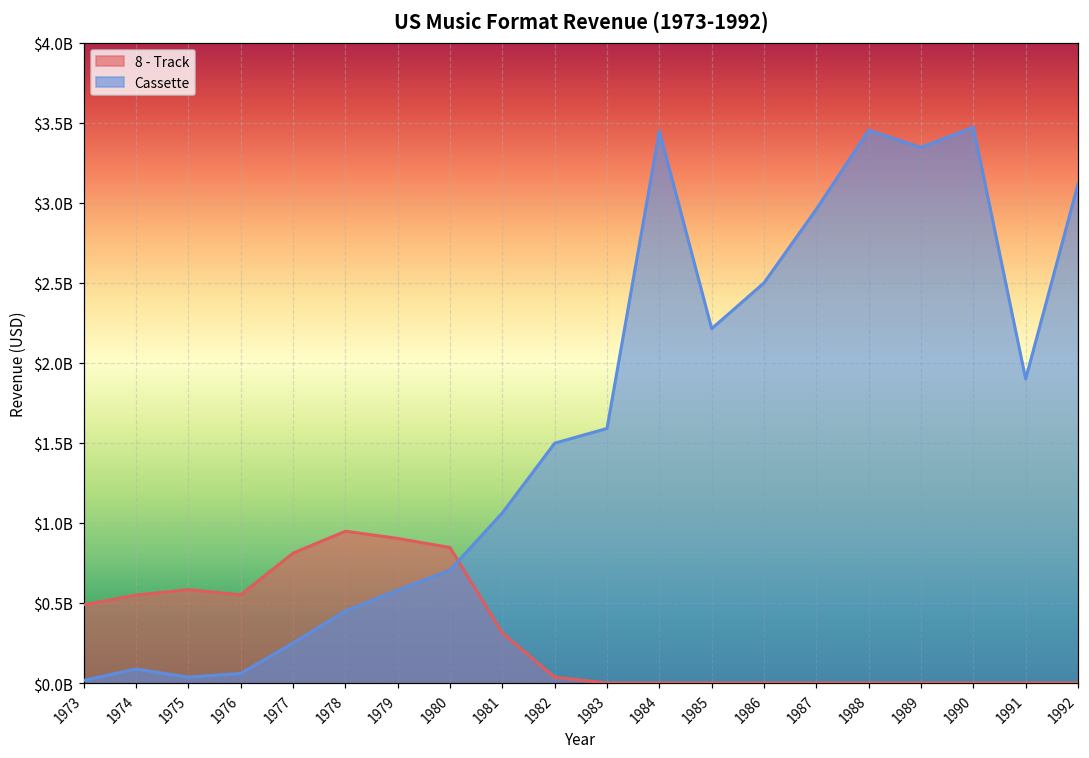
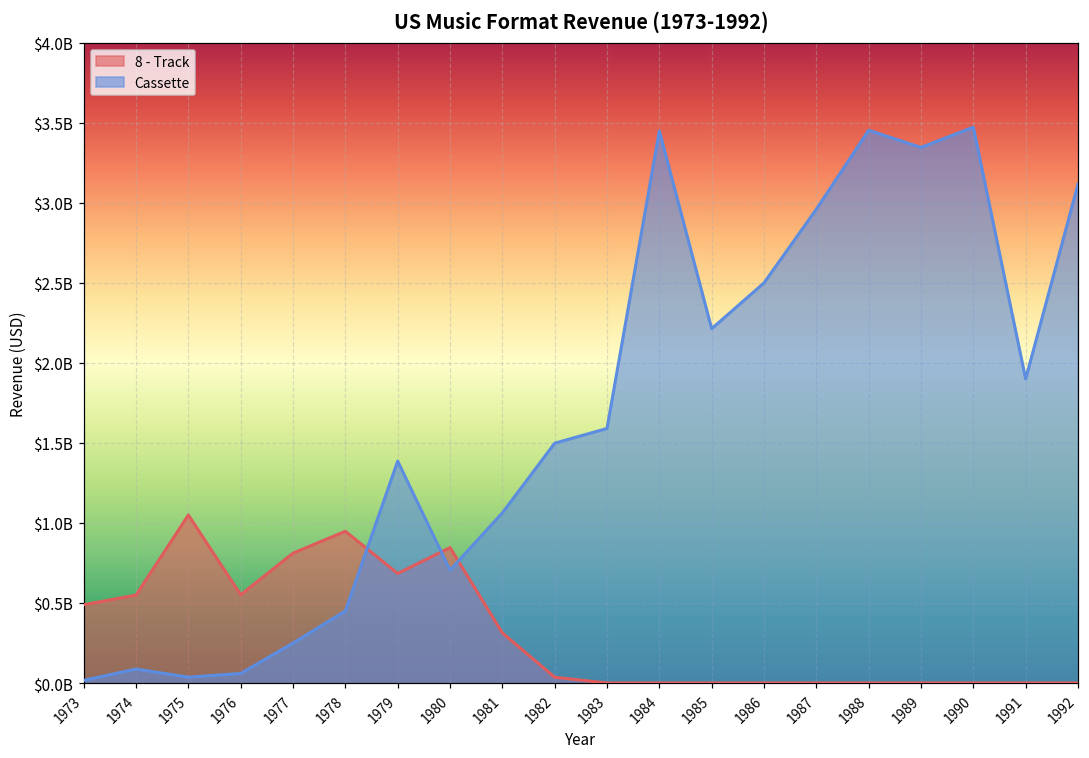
  {
    "8 - Track": {
      "1973": "$490000000",
      "1974": "$550000000",
-     "1975": "$580000000",
+     "1975": "$1050000000",
      "1976": "$550000000",
      "1977": "$810000000",
      "1978": "$950000000",
-     "1979": "$900000000",
+     "1979": "$680000000",
      "1980": "$850000000",
      "1981": "$310000000",
      "1982": "$40000000",
      "1983": "$0",
      "1984": "$0",
      "1985": "$0",
      "1986": "$0",
      "1987": "$0",
      "1988": "$0",
      "1989": "$0",
      "1990": "$0",
      "1991": "$0",
      "1992": "$0"
    },
    "Cassette": {
      "1973": "$20000000",
      "1974": "$90000000",
      "1975": "$40000000",
      "1976": "$60000000",
      "1977": "$250000000",
      "1978": "$450000000",
-     "1979": "$580000000",
+     "1979": "$1390000000",
      "1980": "$710000000",
      "1981": "$1060000000",
      "1982": "$1500000000",
      "1983": "$1590000000",
      "1984": "$3450000000",
      "1985": "$2210000000",
      "1986": "$2500000000",
      "1987": "$2960000000",
      "1988": "$3450000000",
      "1989": "$3350000000",
      "1990": "$3470000000",
      "1991": "$1900000000",
      "1992": "$3120000000"
    }
  }
